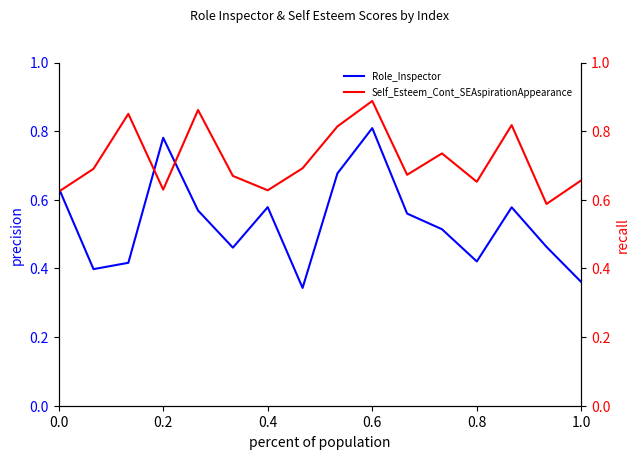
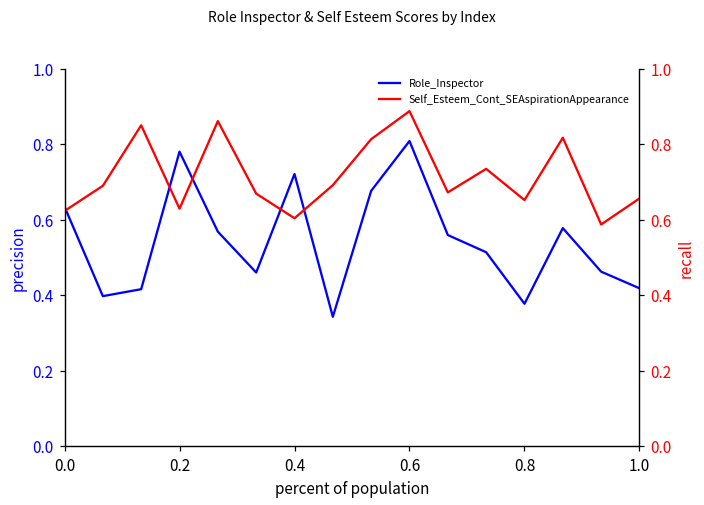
  {
    "Role_Inspector": {
      "0.0": 0.63,
      "0.2": 0.78,
-     "0.4": 0.58,
+     "0.4": 0.72,
      "0.6": 0.81,
-     "0.8": 0.42,
-     "1.0": 0.36
+     "0.8": 0.38,
+     "1.0": 0.42
    },
    "Self_Esteem_Cont_SEAspirationAppearance": {
      "0.0": 0.62,
      "0.2": 0.63,
-     "0.4": 0.63,
+     "0.4": 0.60,
      "0.6": 0.89,
      "0.8": 0.65,
      "1.0": 0.66
    }
  }
